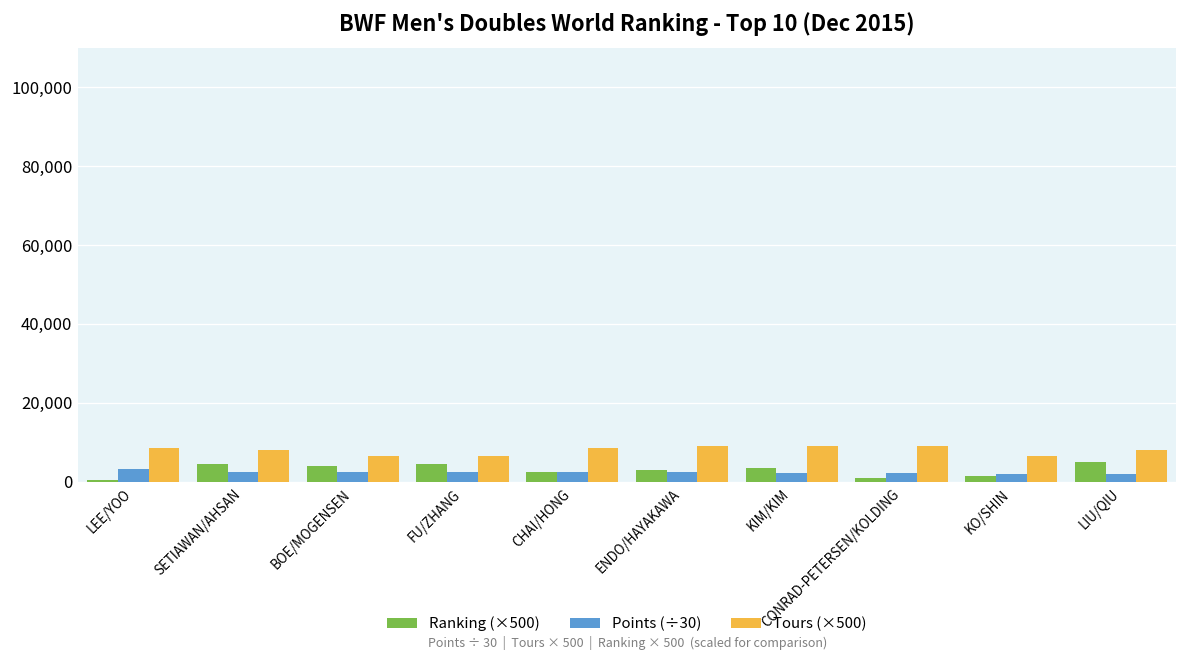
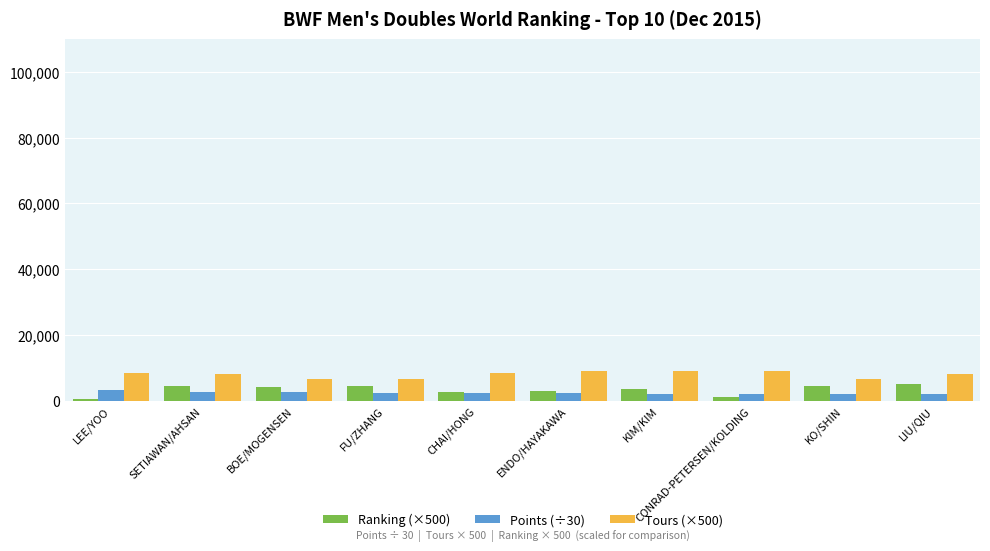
  {
    "Ranking (×500)": {
      "SETIAWAN/AHSAN": "5,000",
      "BOE/MOGENSEN": "4,000",
      "FU/ZHANG": "5,000",
      "CHAI/HONG": "3,000",
      "ENDO/HAYAKAWA": "3,000",
      "KIM/KIM": "4,000",
      "CONRAD-PETERSEN/KOLDING": "1,000",
-     "KO/SHIN": "2,000",
+     "KO/SHIN": "5,000",
      "LIU/QIU": "5,000"
    },
    "Points (÷30)": {
      "LEE/YOO": "3,000",
      "SETIAWAN/AHSAN": "3,000",
      "BOE/MOGENSEN": "2,000",
      "FU/ZHANG": "2,000",
      "CHAI/HONG": "2,000",
      "ENDO/HAYAKAWA": "2,000",
      "KIM/KIM": "2,000",
      "CONRAD-PETERSEN/KOLDING": "2,000",
      "KO/SHIN": "2,000",
      "LIU/QIU": "2,000"
    },
    "Tours (×500)": {
      "LEE/YOO": "9,000",
      "SETIAWAN/AHSAN": "8,000",
      "BOE/MOGENSEN": "7,000",
      "FU/ZHANG": "7,000",
      "CHAI/HONG": "9,000",
      "ENDO/HAYAKAWA": "9,000",
      "KIM/KIM": "9,000",
      "CONRAD-PETERSEN/KOLDING": "9,000",
      "KO/SHIN": "7,000",
      "LIU/QIU": "8,000"
    }
  }
